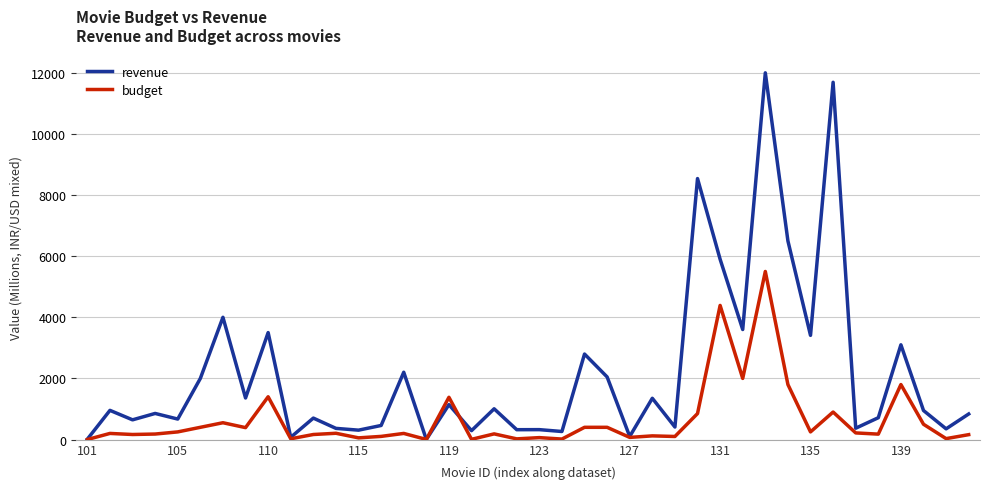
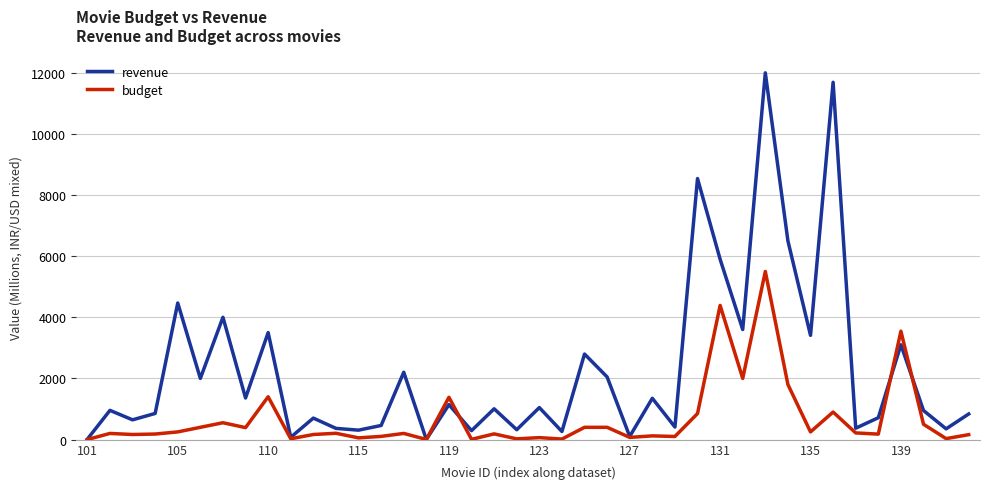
  {
    "revenue": {
-     "105": 700,
+     "105": 4500,
      "110": 3500,
      "115": 300,
      "119": 1100,
-     "123": 300,
+     "123": 1000,
      "131": 5900,
      "135": 3400,
      "139": 3100
    },
    "budget": {
      "105": 300,
      "110": 1400,
      "115": 100,
      "119": 1400,
      "123": 100,
      "131": 4400,
      "135": 300,
-     "139": 1800
+     "139": 3500
    }
  }
